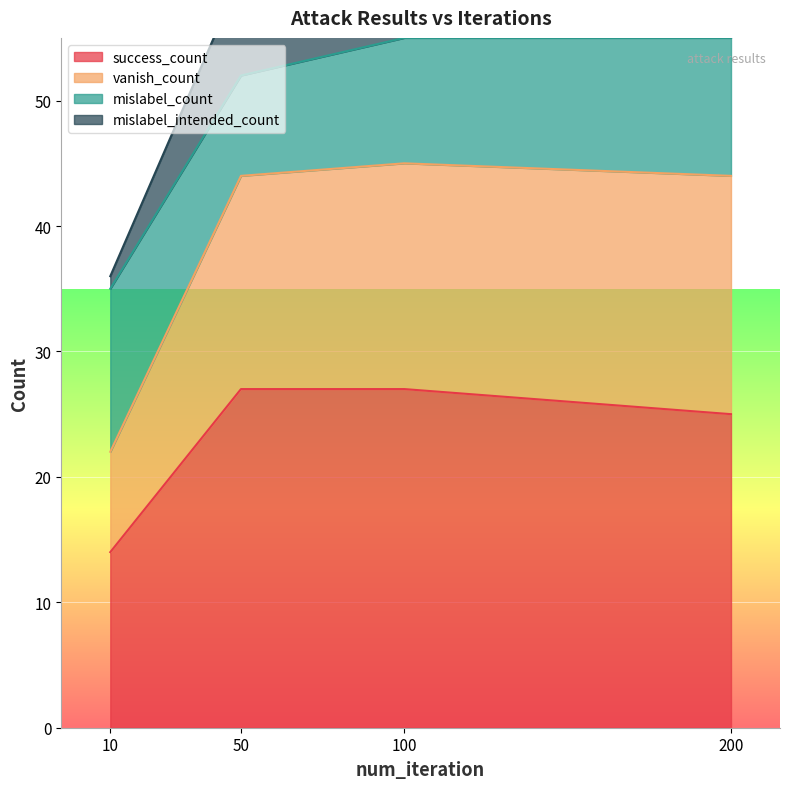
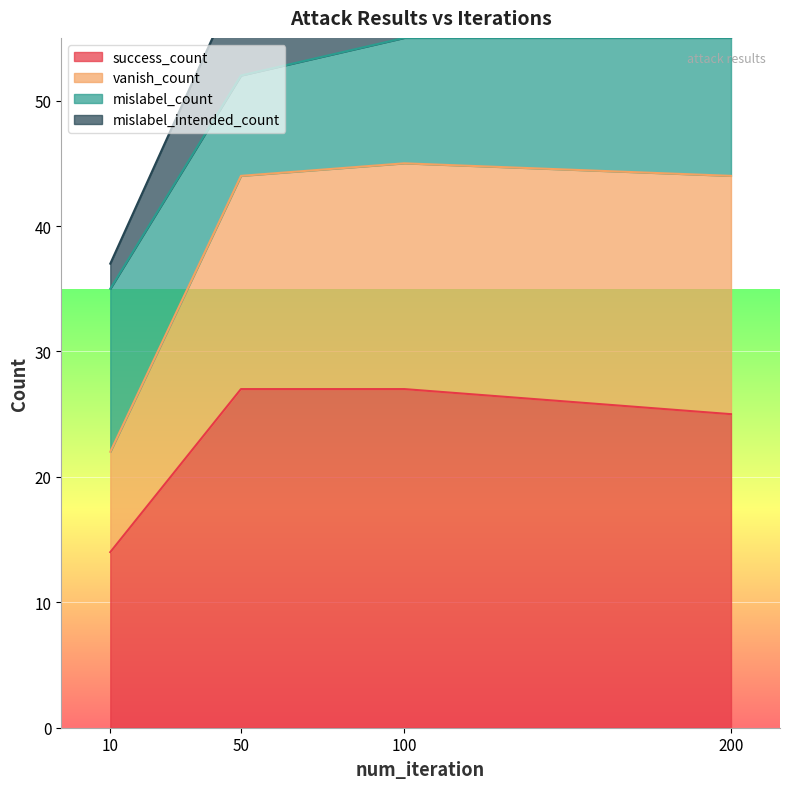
  {
    "success_count": {
      "10": 14,
      "50": 27,
      "100": 27,
      "200": 25
    },
    "vanish_count": {
      "10": 8,
      "50": 17,
      "100": 18,
      "200": 19
    },
    "mislabel_count": {
      "10": 13,
      "100": 10,
      "200": 11
    },
    "mislabel_intended_count": {
-     "10": 1
+     "10": 2
    }
  }
